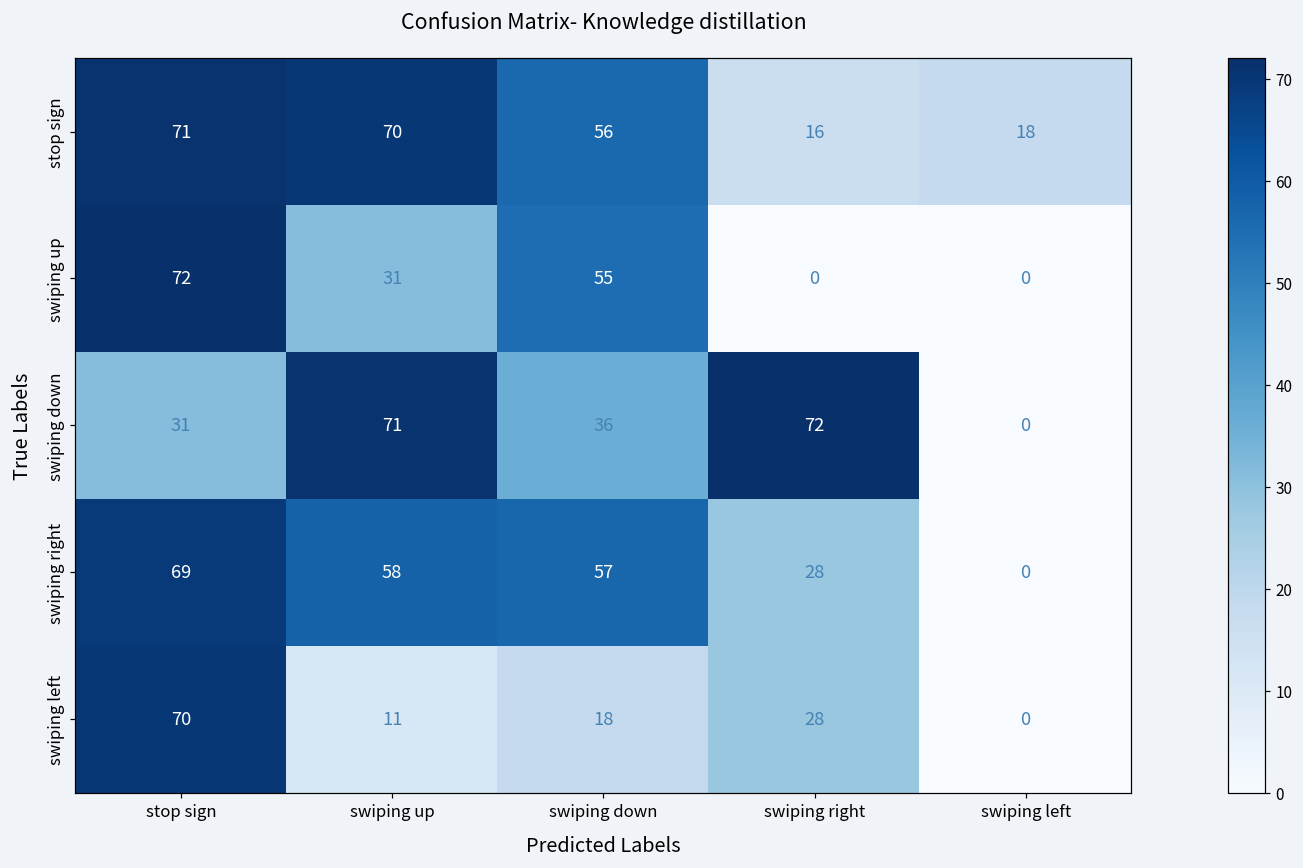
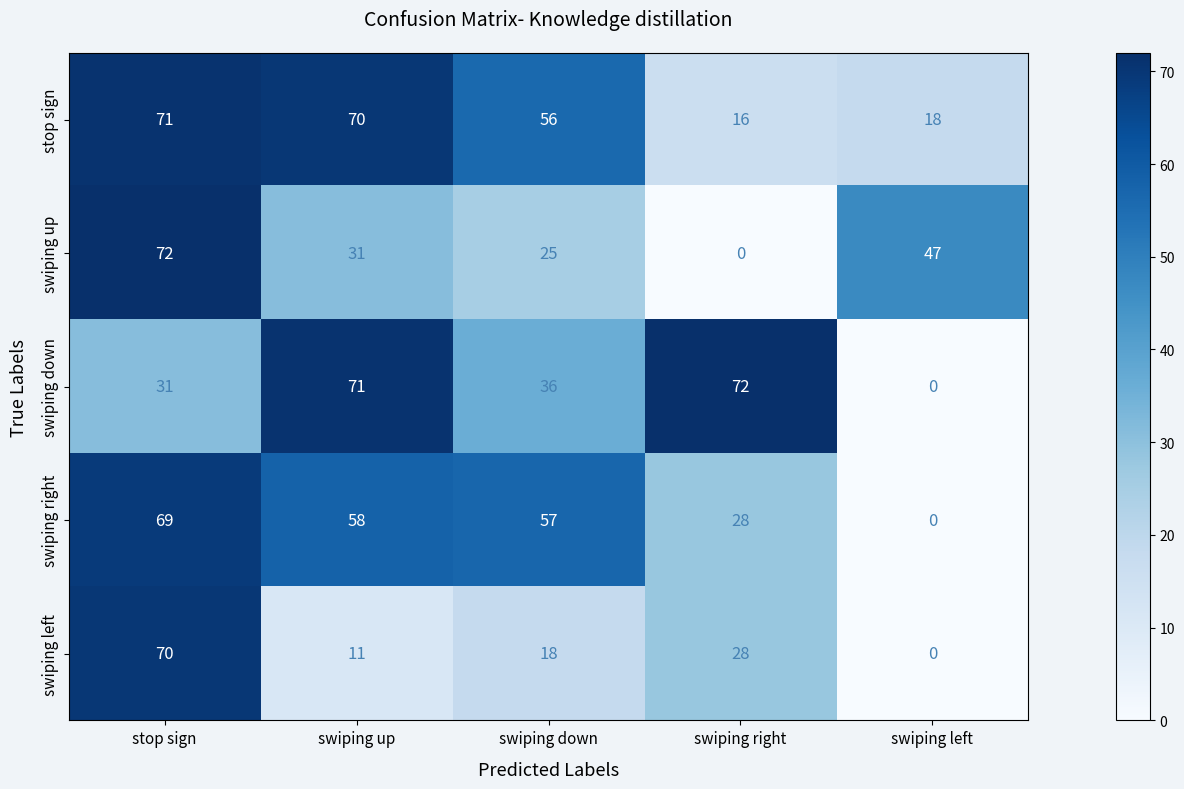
  {
    "stop sign": {
      "stop sign": 71,
      "swiping up": 70,
      "swiping down": 56,
      "swiping right": 16,
      "swiping left": 18
    },
    "swiping up": {
      "stop sign": 72,
      "swiping up": 31,
-     "swiping down": 55,
+     "swiping down": 25,
      "swiping right": 0,
-     "swiping left": 0
+     "swiping left": 47
    },
    "swiping down": {
      "stop sign": 31,
      "swiping up": 71,
      "swiping right": 72,
      "swiping left": 0
    },
    "swiping right": {
      "stop sign": 69,
      "swiping up": 58,
      "swiping down": 57,
      "swiping right": 28,
      "swiping left": 0
    },
    "swiping left": {
      "stop sign": 70,
      "swiping up": 11,
      "swiping down": 18,
      "swiping right": 28,
      "swiping left": 0
    }
  }
